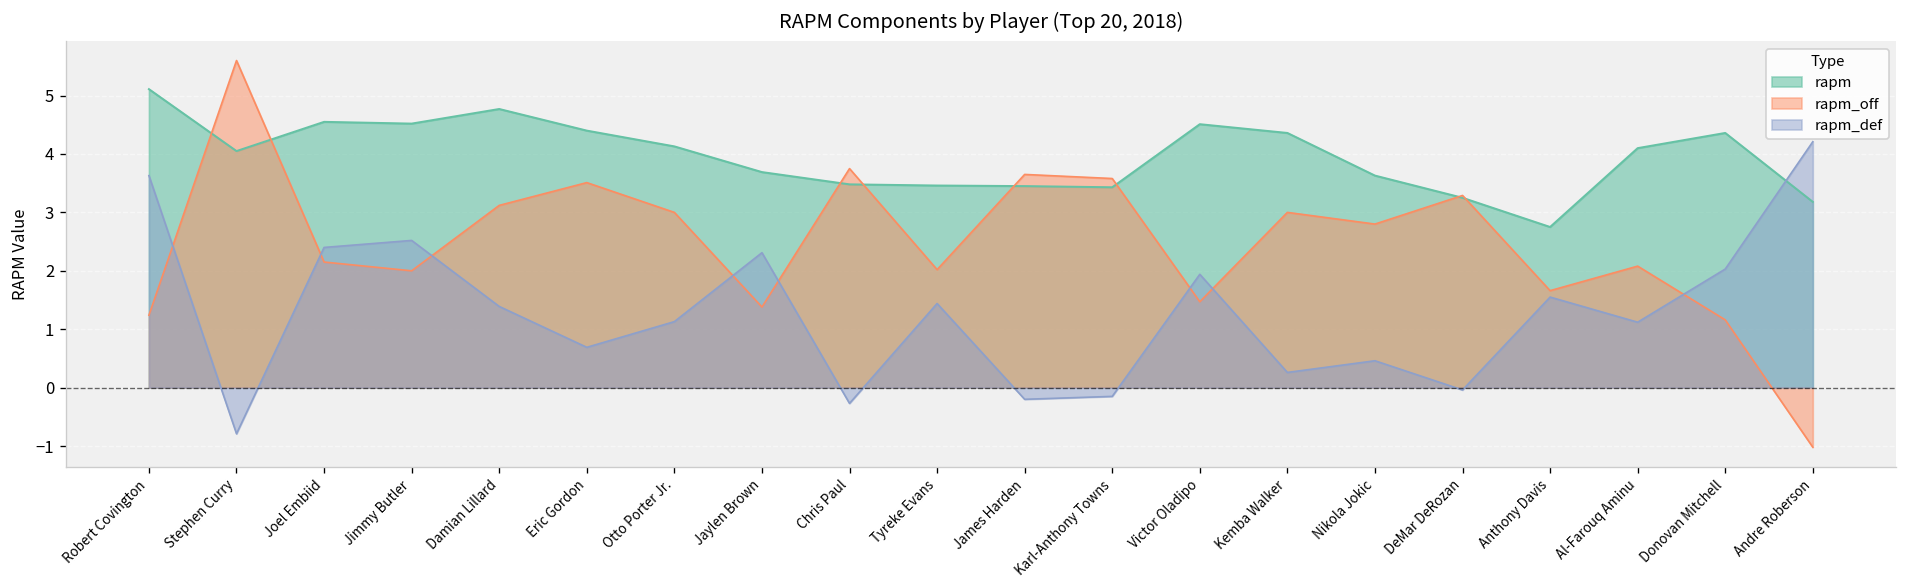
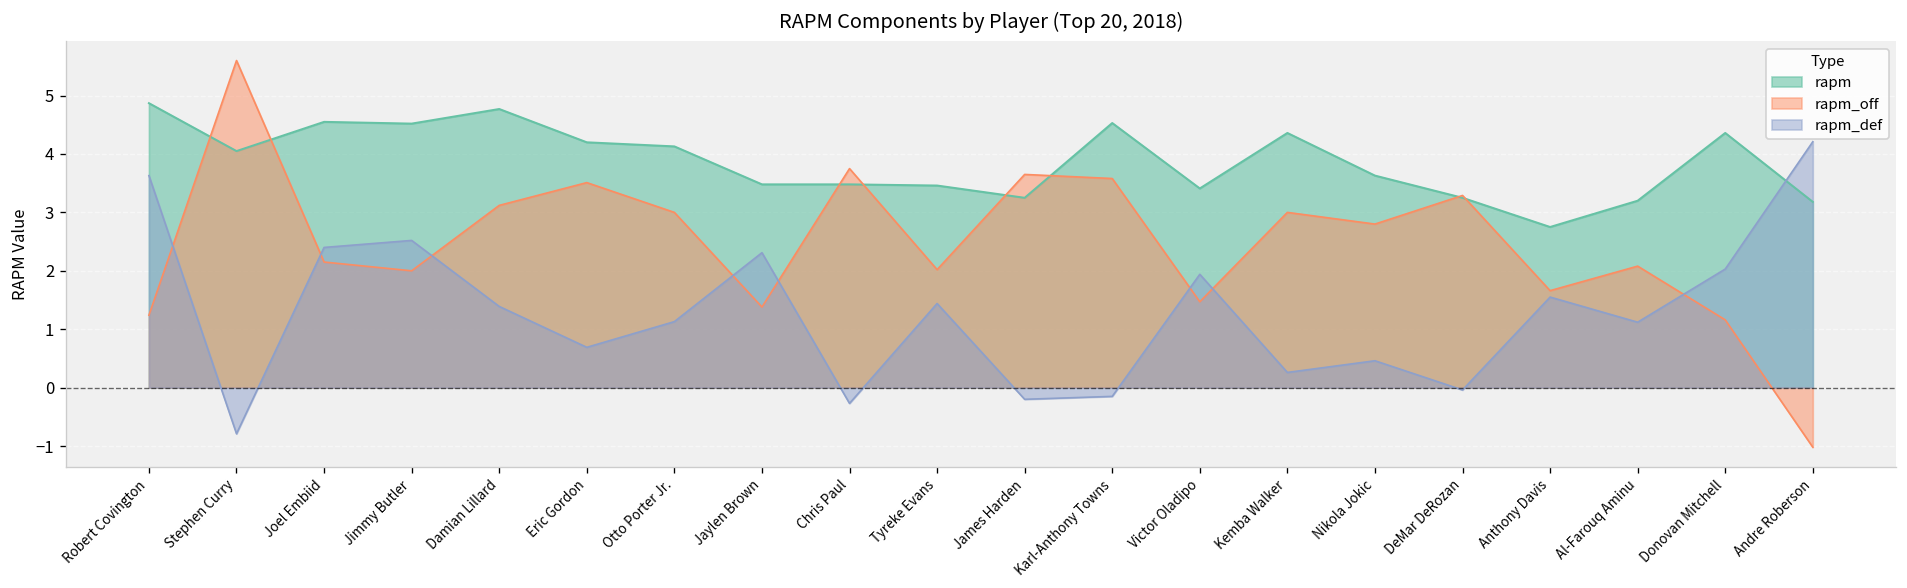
  {
    "rapm": {
-     "Robert Covington": 5.1,
+     "Robert Covington": 4.9,
      "Stephen Curry": 4.1,
      "Joel Embiid": 4.6,
      "Jimmy Butler": 4.5,
      "Damian Lillard": 4.8,
-     "Eric Gordon": 4.4,
+     "Eric Gordon": 4.2,
      "Otto Porter Jr.": 4.1,
-     "Jaylen Brown": 3.7,
+     "Jaylen Brown": 3.5,
      "Chris Paul": 3.5,
      "Tyreke Evans": 3.5,
-     "James Harden": 3.5,
-     "Karl-Anthony Towns": 3.4,
-     "Victor Oladipo": 4.5,
+     "James Harden": 3.3,
+     "Karl-Anthony Towns": 4.5,
+     "Victor Oladipo": 3.4,
      "Kemba Walker": 4.4,
      "Nikola Jokic": 3.6,
      "Anthony Davis": 2.8,
-     "Al-Farouq Aminu": 4.1,
+     "Al-Farouq Aminu": 3.2,
      "Donovan Mitchell": 4.4,
      "Andre Roberson": 3.2
    }
  }
